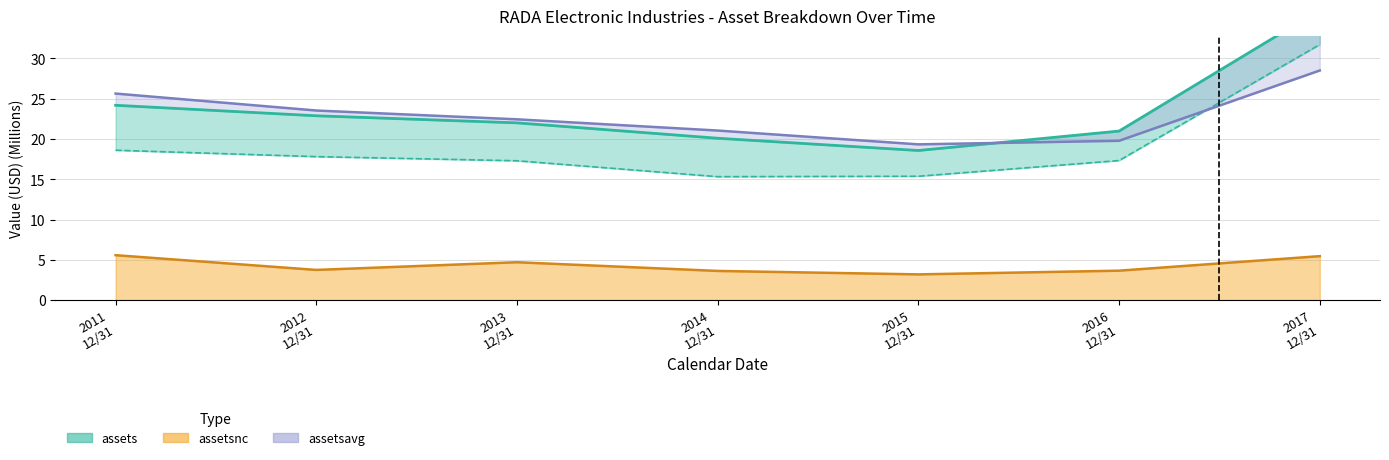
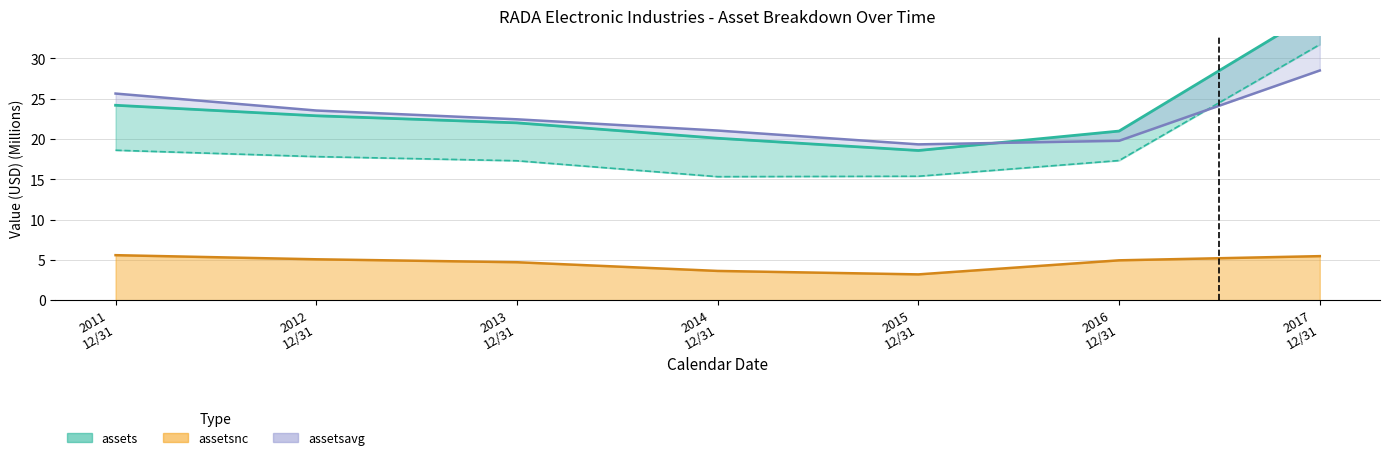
  {
    "assetsnc": {
      "2011 12/31": 6,
-     "2012 12/31": 4,
+     "2012 12/31": 5,
      "2013 12/31": 5,
      "2014 12/31": 4,
      "2015 12/31": 3,
-     "2016 12/31": 4,
+     "2016 12/31": 5,
      "2017 12/31": 5
    }
  }
